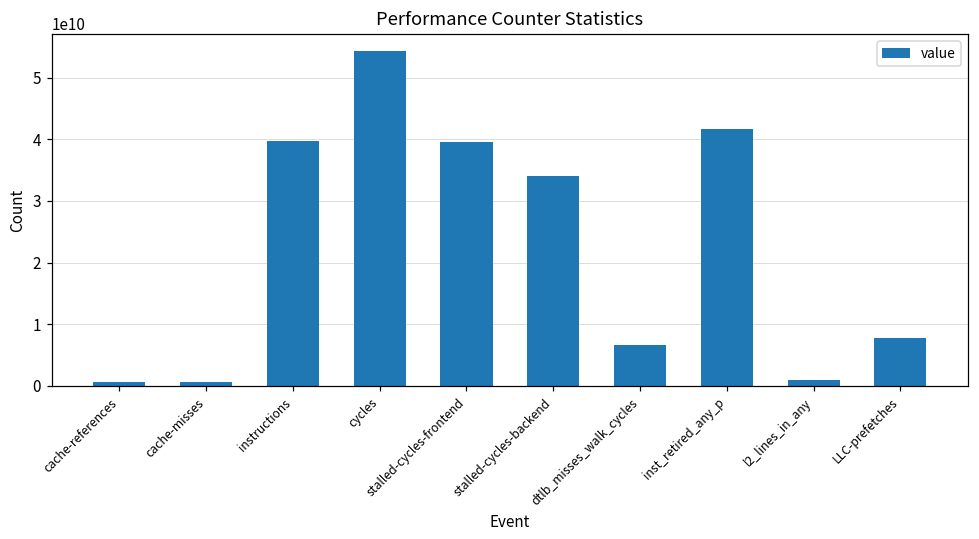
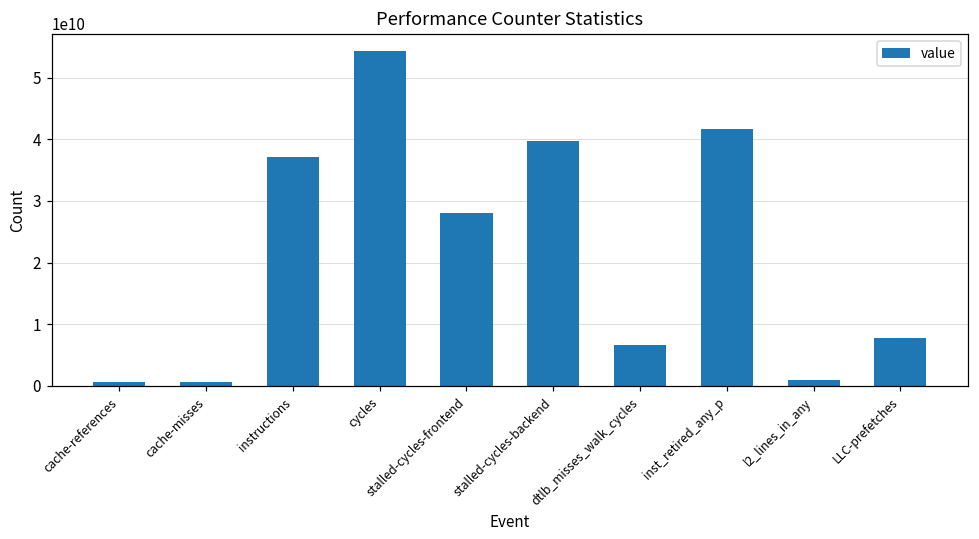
  {
    "cache-references": 1000000000,
    "cache-misses": 1000000000,
-   "instructions": 40000000000,
+   "instructions": 37000000000,
    "cycles": 54000000000,
-   "stalled-cycles-frontend": 40000000000,
-   "stalled-cycles-backend": 34000000000,
+   "stalled-cycles-frontend": 28000000000,
+   "stalled-cycles-backend": 40000000000,
    "dtlb_misses_walk_cycles": 7000000000,
    "inst_retired_any_p": 42000000000,
    "l2_lines_in_any": 1000000000,
    "LLC-prefetches": 8000000000
  }
